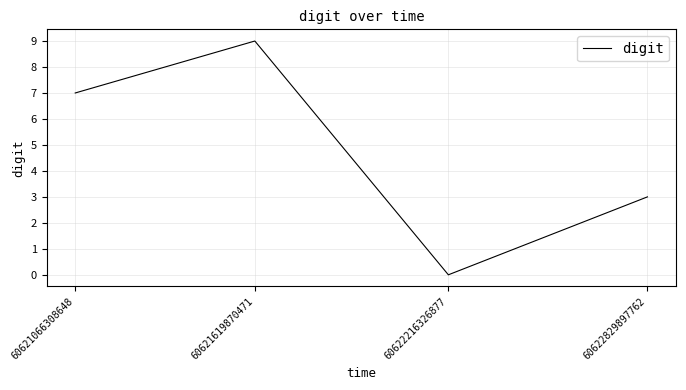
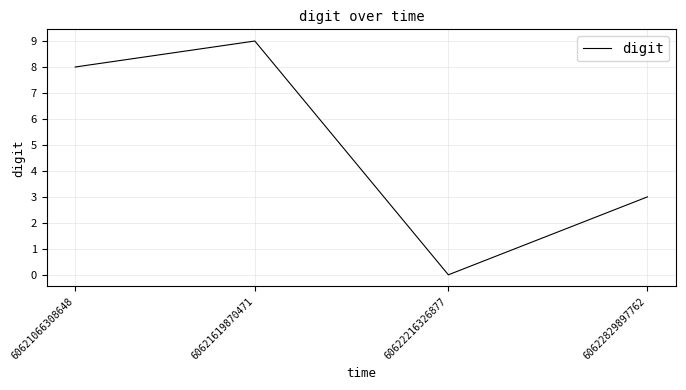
  {
-   "60621066308648": 7,
+   "60621066308648": 8,
    "60621619870471": 9,
    "60622216326877": 0,
    "60622829897762": 3
  }
